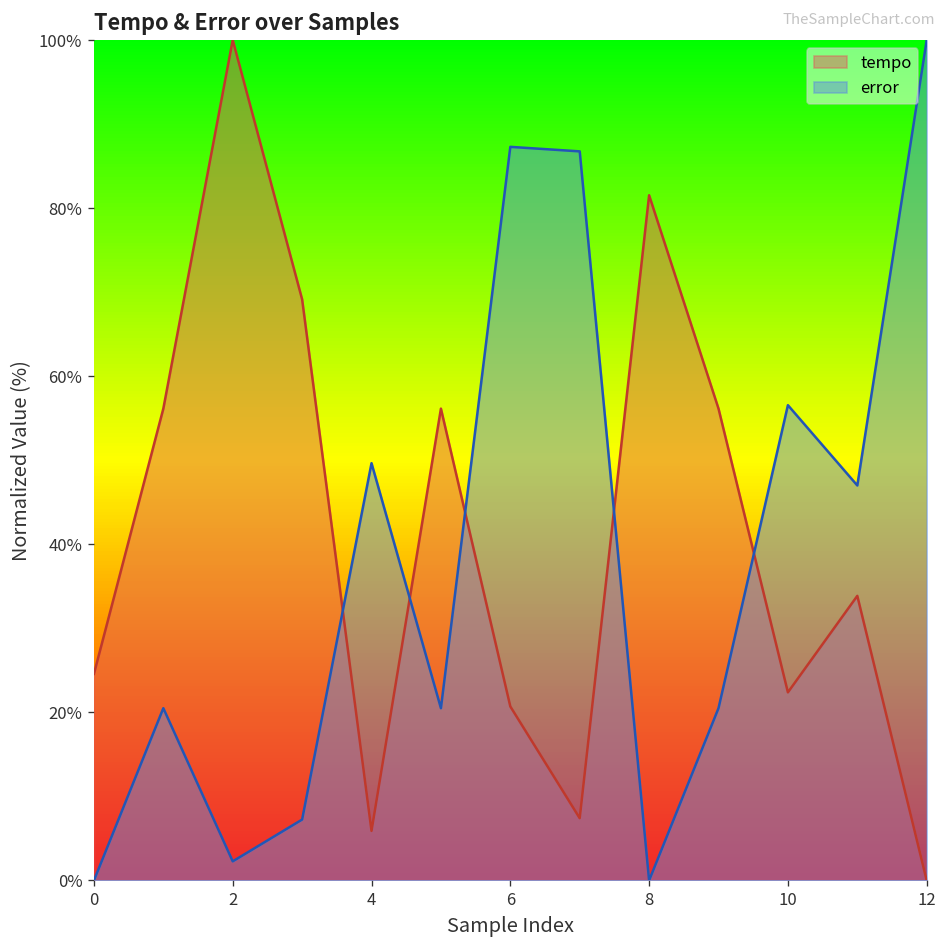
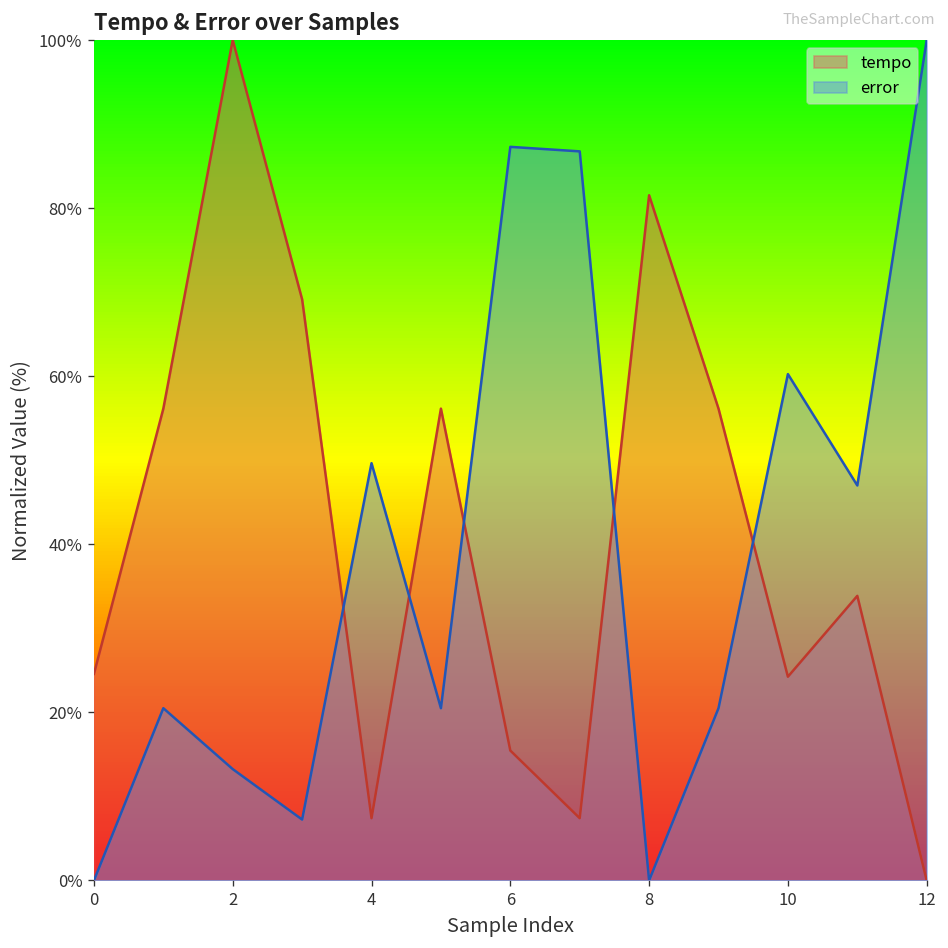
  {
    "tempo": {
      "0": "25%",
      "2": "100%",
-     "4": "6%",
-     "6": "21%",
+     "4": "7%",
+     "6": "15%",
      "8": "82%",
-     "10": "22%",
+     "10": "24%",
      "12": "0%"
    },
    "error": {
      "0": "0%",
-     "2": "2%",
+     "2": "13%",
      "4": "50%",
      "6": "87%",
      "8": "0%",
-     "10": "57%",
+     "10": "60%",
      "12": "100%"
    }
  }
